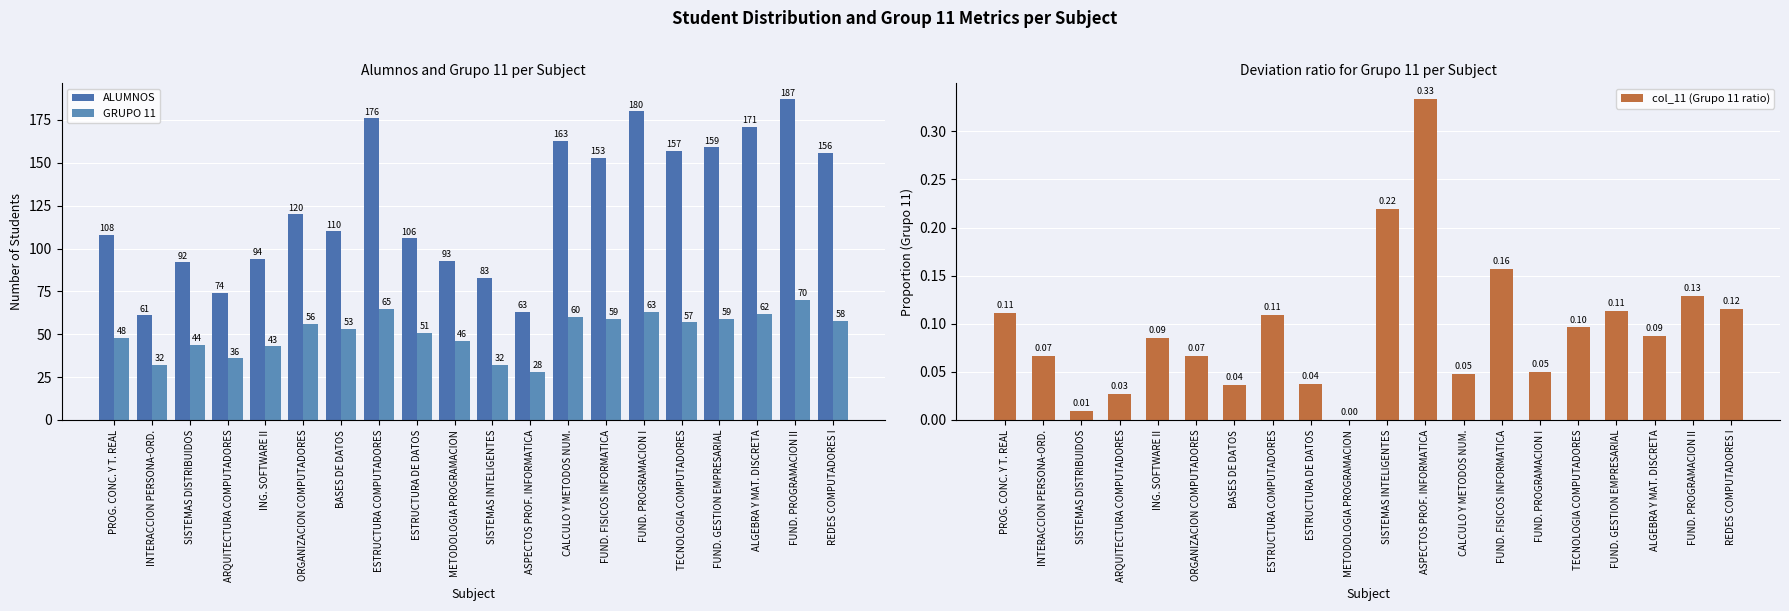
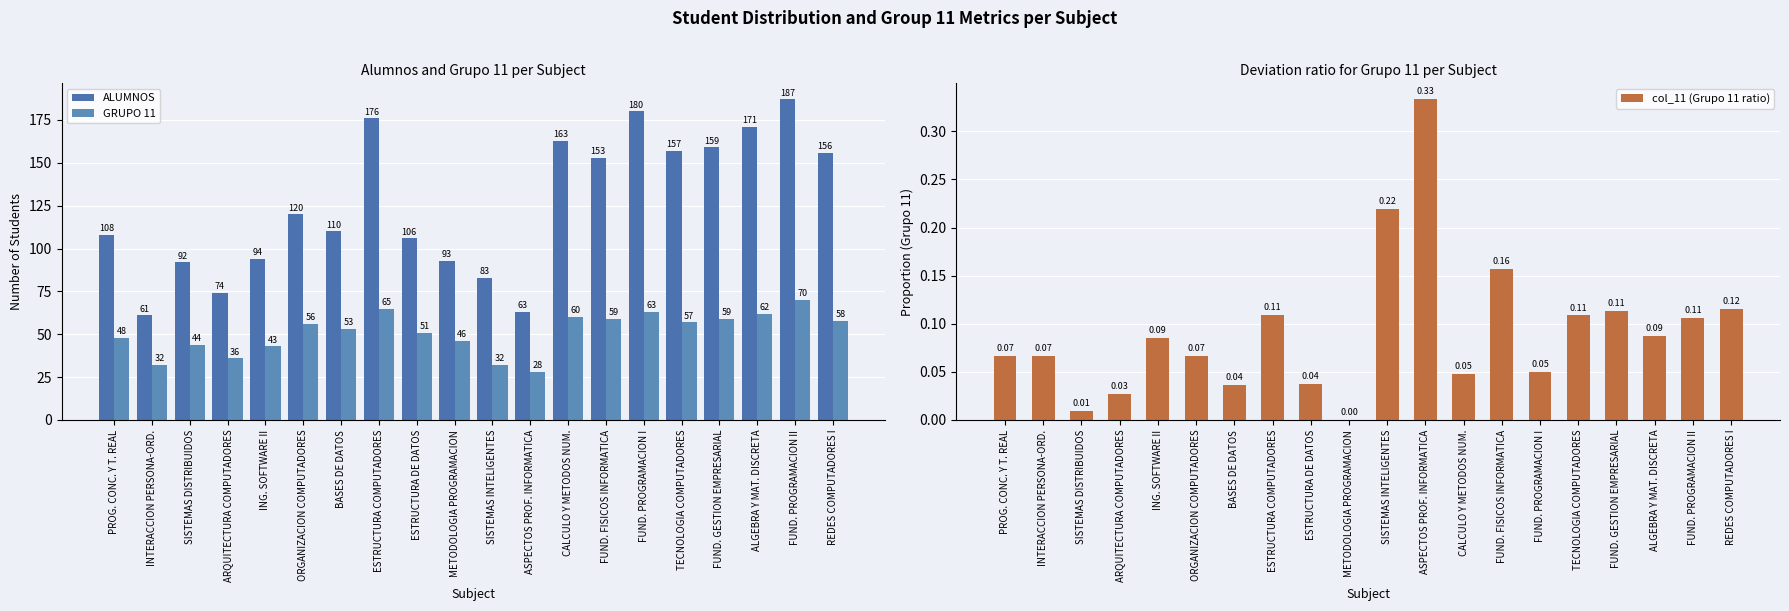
  {
    "Deviation ratio for Grupo 11 per Subject": {
-     "PROG. CONC. Y T. REAL": 0.11,
+     "PROG. CONC. Y T. REAL": 0.07,
      "INTERACCION PERSONA-ORD.": 0.07,
      "SISTEMAS DISTRIBUIDOS": 0.01,
      "ARQUITECTURA COMPUTADORES": 0.03,
      "ING. SOFTWARE II": 0.09,
      "ORGANIZACION COMPUTADORES": 0.07,
      "BASES DE DATOS": 0.04,
      "ESTRUCTURA COMPUTADORES": 0.11,
      "ESTRUCTURA DE DATOS": 0.04,
      "METODOLOGIA PROGRAMACION": 0.00,
      "SISTEMAS INTELIGENTES": 0.22,
      "ASPECTOS PROF. INFORMATICA": 0.33,
      "CALCULO Y METODOS NUM.": 0.05,
      "FUND. FISICOS INFORMATICA": 0.16,
      "FUND. PROGRAMACION I": 0.05,
-     "TECNOLOGIA COMPUTADORES": 0.10,
+     "TECNOLOGIA COMPUTADORES": 0.11,
      "FUND. GESTION EMPRESARIAL": 0.11,
      "ALGEBRA Y MAT. DISCRETA": 0.09,
-     "FUND. PROGRAMACION II": 0.13,
+     "FUND. PROGRAMACION II": 0.11,
      "REDES COMPUTADORES I": 0.12
    }
  }
